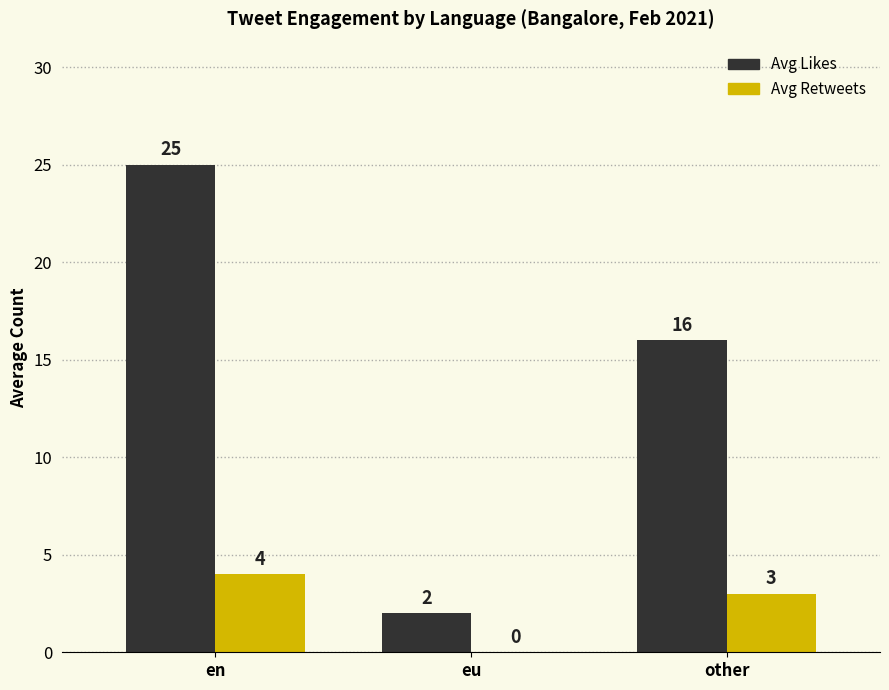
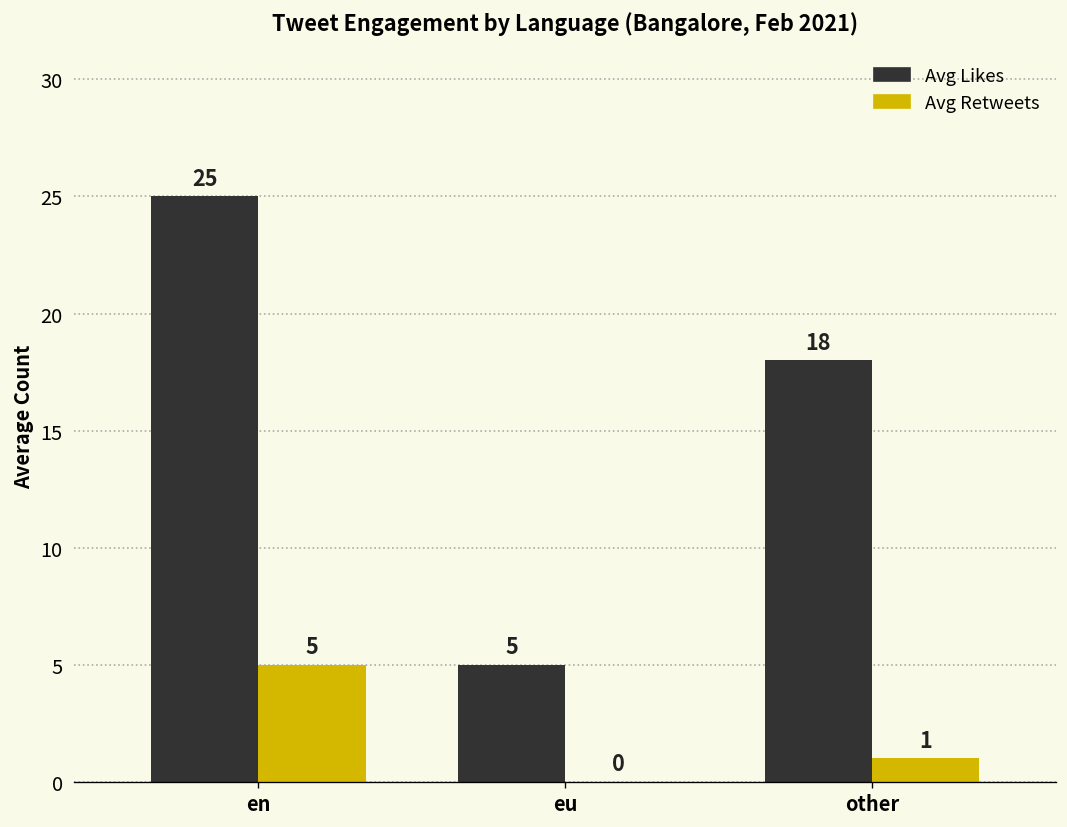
  {
    "Avg Likes": {
      "en": 25,
-     "eu": 2,
-     "other": 16
+     "eu": 5,
+     "other": 18
    },
    "Avg Retweets": {
-     "en": 4,
+     "en": 5,
      "eu": 0,
-     "other": 3
+     "other": 1
    }
  }
